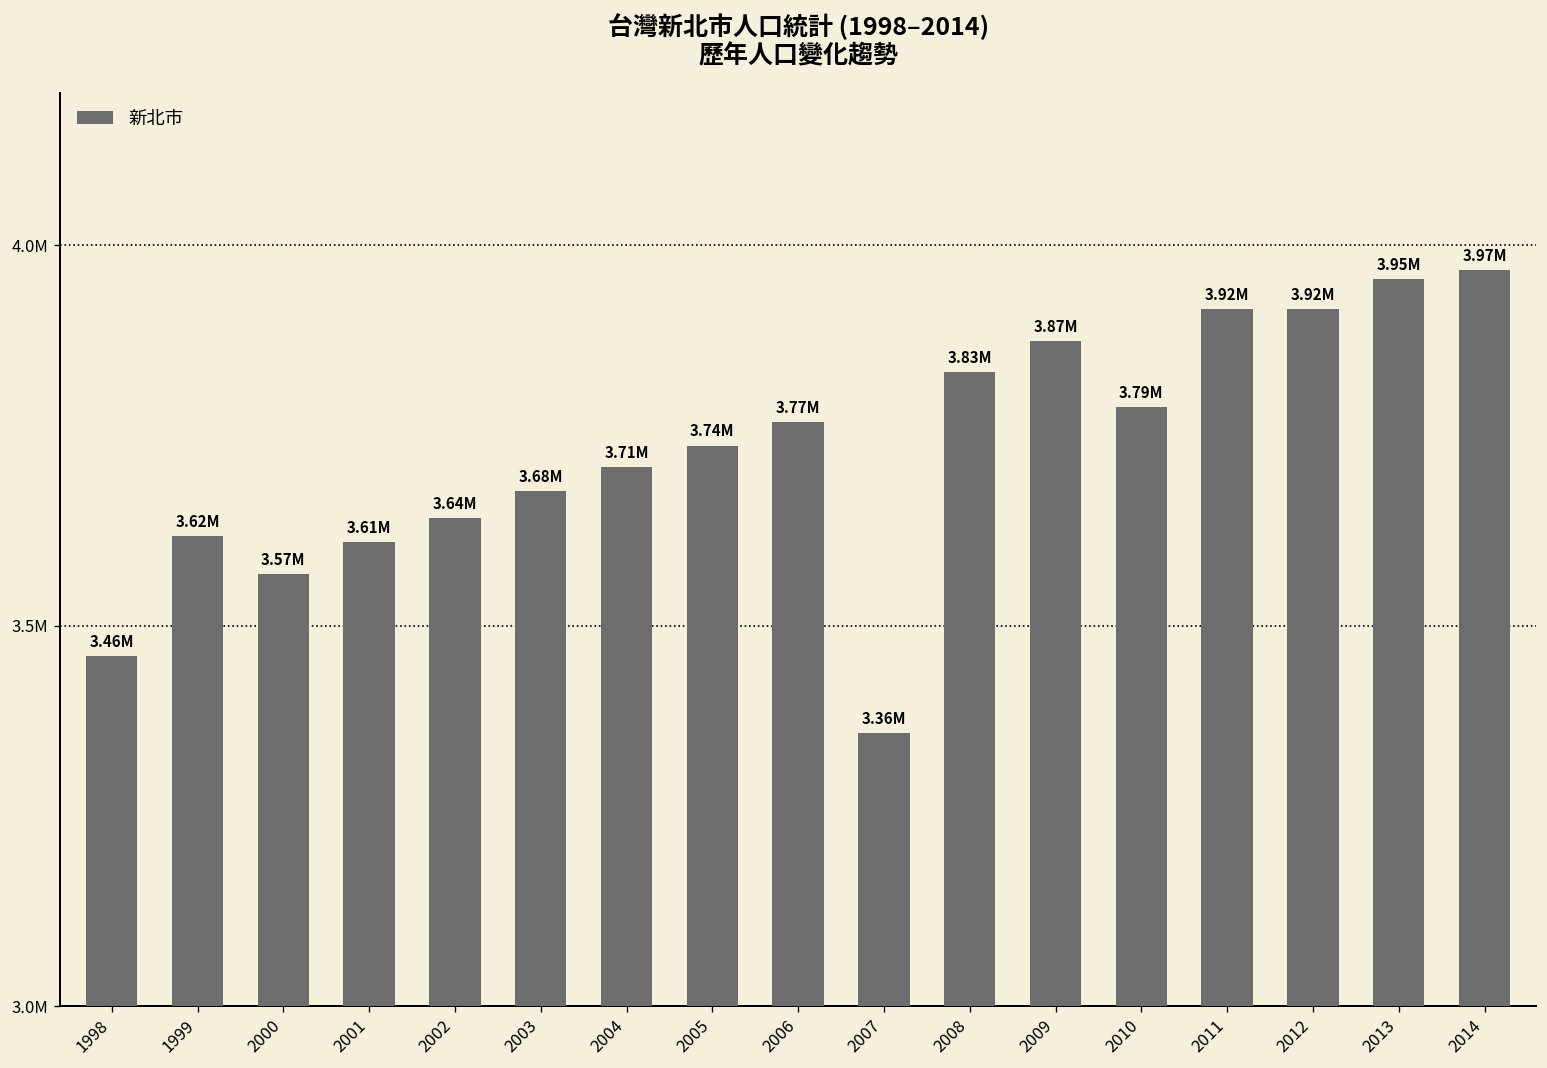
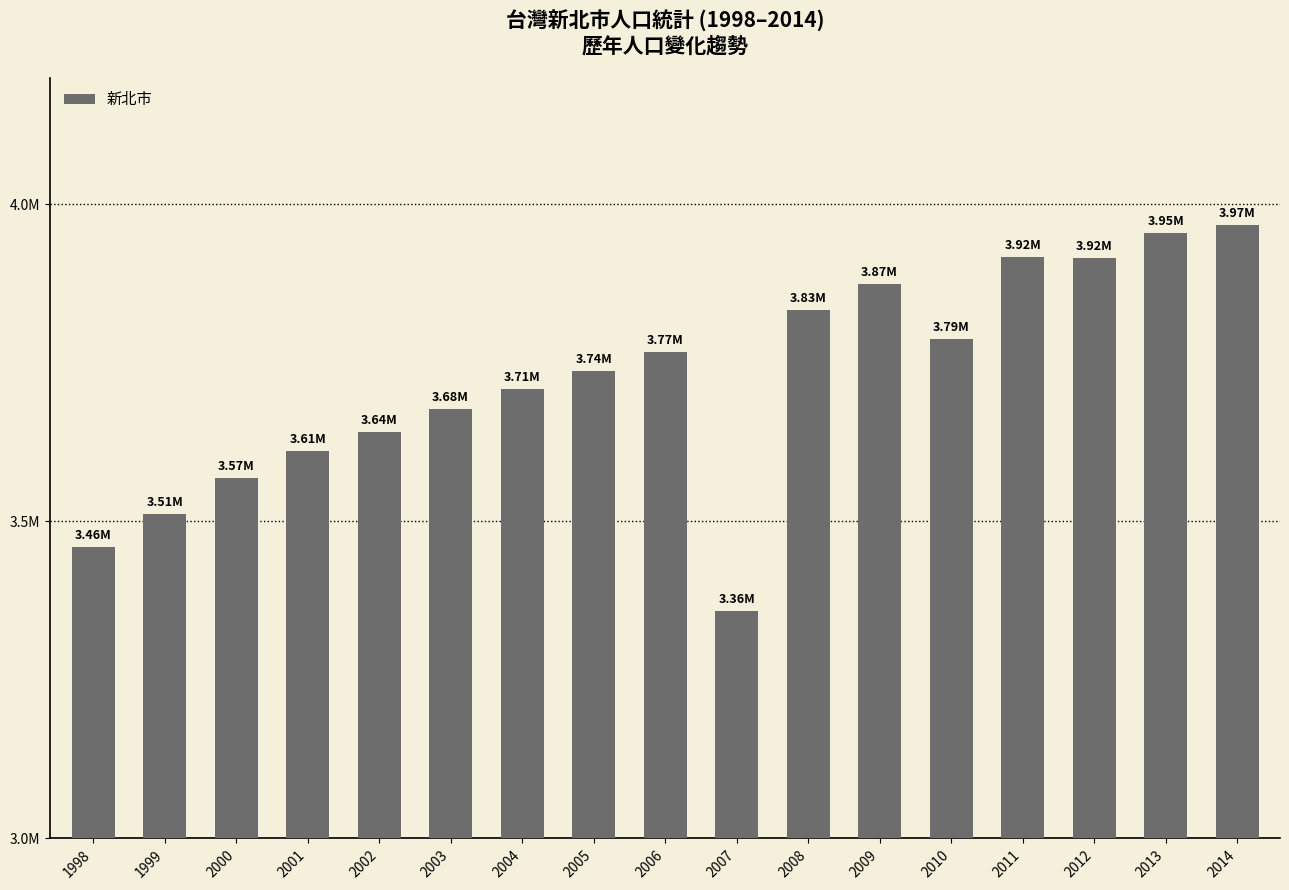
  {
    "1998": "3.46M",
-   "1999": "3.62M",
+   "1999": "3.51M",
    "2000": "3.57M",
    "2001": "3.61M",
    "2002": "3.64M",
    "2003": "3.68M",
    "2004": "3.71M",
    "2005": "3.74M",
    "2006": "3.77M",
    "2007": "3.36M",
    "2008": "3.83M",
    "2009": "3.87M",
    "2010": "3.79M",
    "2011": "3.92M",
    "2012": "3.92M",
    "2013": "3.95M",
    "2014": "3.97M"
  }
